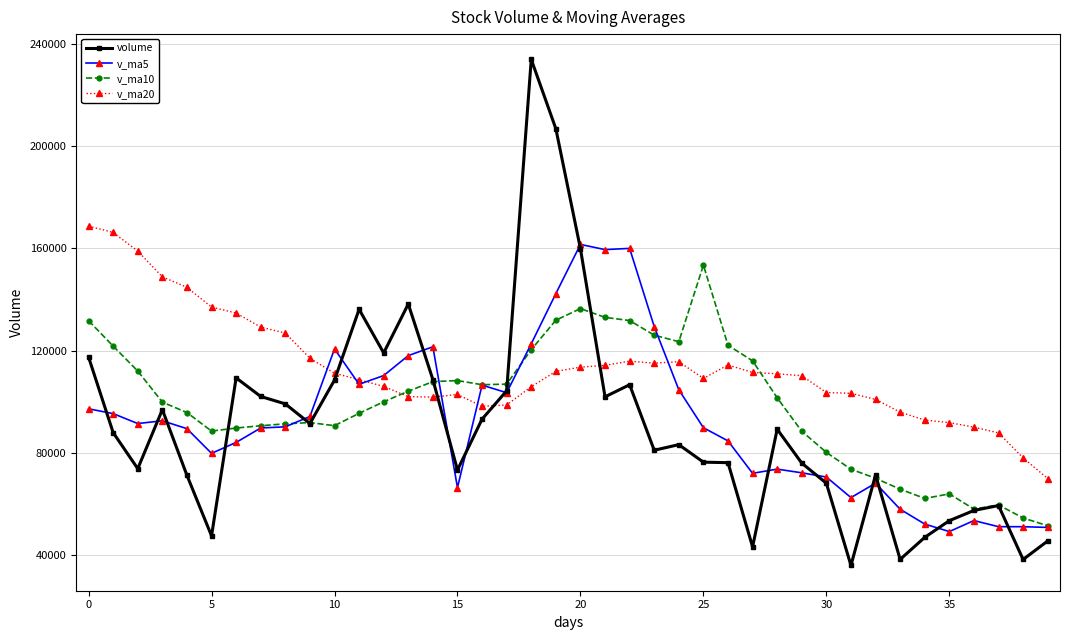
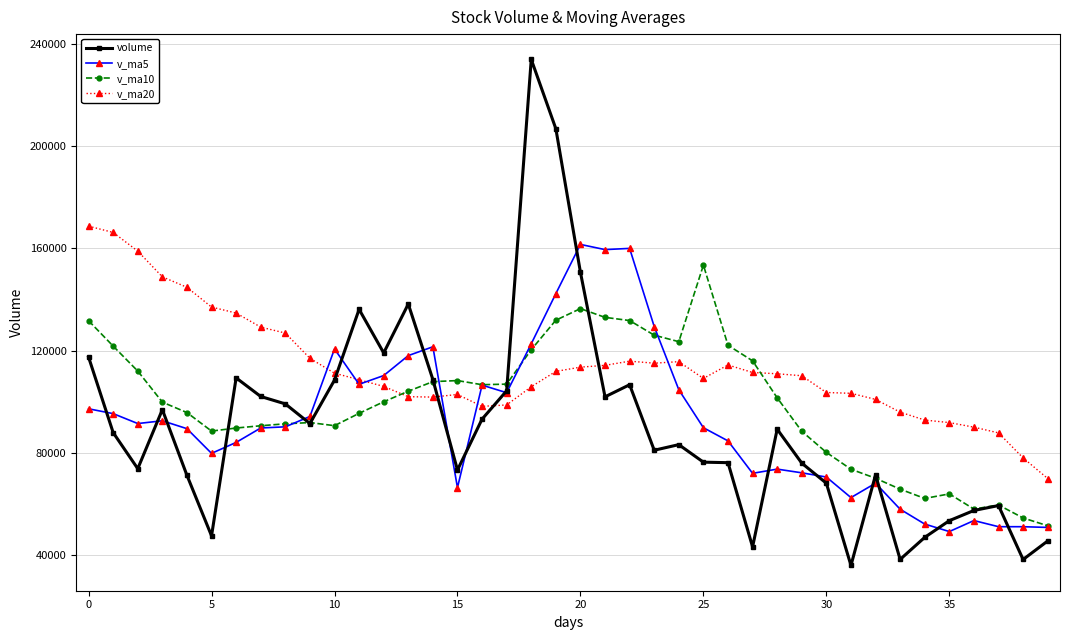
  {
    "volume": {
      "0": 117000,
      "5": 48000,
      "10": 108000,
      "15": 73000,
-     "20": 160000,
+     "20": 151000,
      "25": 76000,
      "30": 68000,
      "35": 54000
    },
    "v_ma5": {
      "0": 97000,
      "5": 80000,
      "10": 121000,
      "15": 66000,
      "20": 162000,
      "25": 90000,
      "30": 71000,
      "35": 49000
    },
    "v_ma10": {
      "0": 132000,
      "5": 89000,
      "10": 91000,
      "15": 108000,
      "20": 136000,
      "25": 153000,
      "30": 80000,
      "35": 64000
    },
    "v_ma20": {
      "0": 169000,
      "5": 137000,
      "10": 111000,
      "15": 103000,
      "20": 114000,
      "25": 109000,
      "30": 104000,
      "35": 92000
    }
  }
